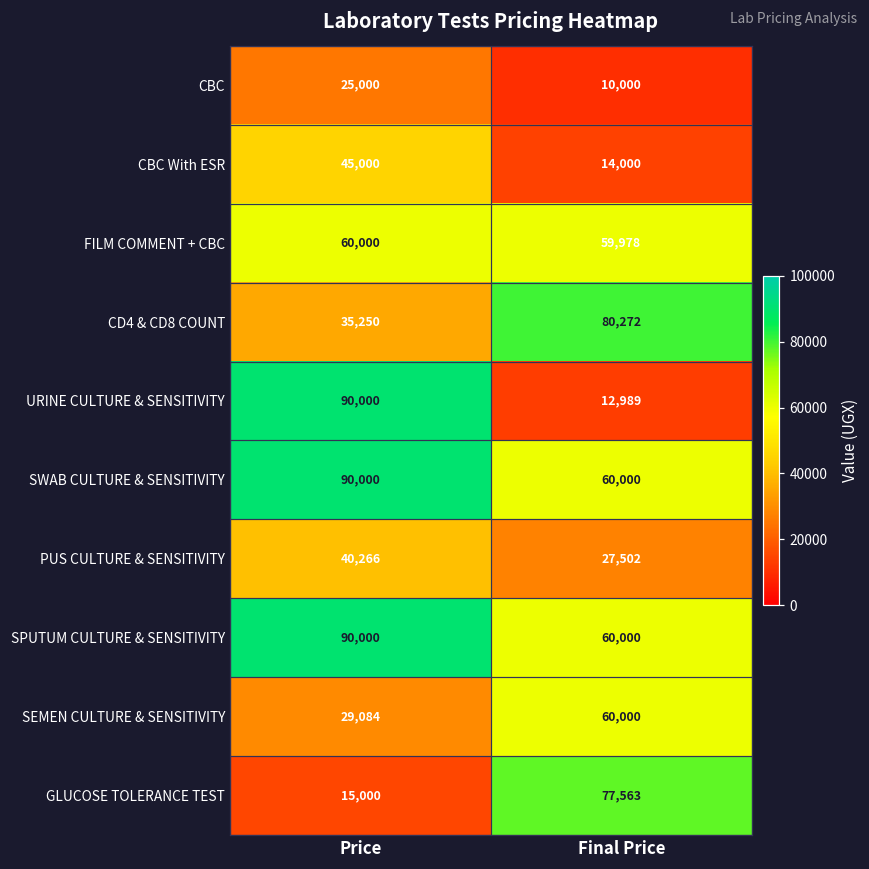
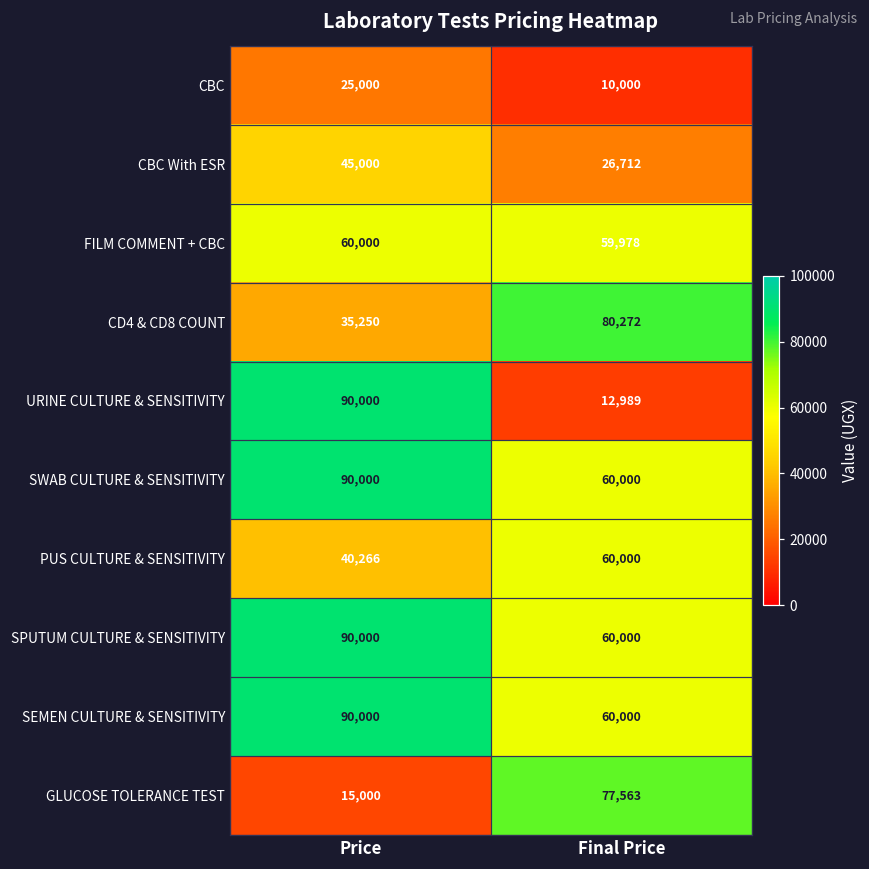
  {
    "CBC": {
      "Price": "25,000",
      "Final Price": "10,000"
    },
    "CBC With ESR": {
      "Price": "45,000",
-     "Final Price": "14,000"
+     "Final Price": "26,712"
    },
    "FILM COMMENT + CBC": {
      "Price": "60,000",
      "Final Price": "59,978"
    },
    "CD4 & CD8 COUNT": {
      "Price": "35,250",
      "Final Price": "80,272"
    },
    "URINE CULTURE & SENSITIVITY": {
      "Price": "90,000",
      "Final Price": "12,989"
    },
    "SWAB CULTURE & SENSITIVITY": {
      "Price": "90,000",
      "Final Price": "60,000"
    },
    "PUS CULTURE & SENSITIVITY": {
      "Price": "40,266",
-     "Final Price": "27,502"
+     "Final Price": "60,000"
    },
    "SPUTUM CULTURE & SENSITIVITY": {
      "Price": "90,000",
      "Final Price": "60,000"
    },
    "SEMEN CULTURE & SENSITIVITY": {
-     "Price": "29,084",
+     "Price": "90,000",
      "Final Price": "60,000"
    },
    "GLUCOSE TOLERANCE TEST": {
      "Price": "15,000",
      "Final Price": "77,563"
    }
  }
